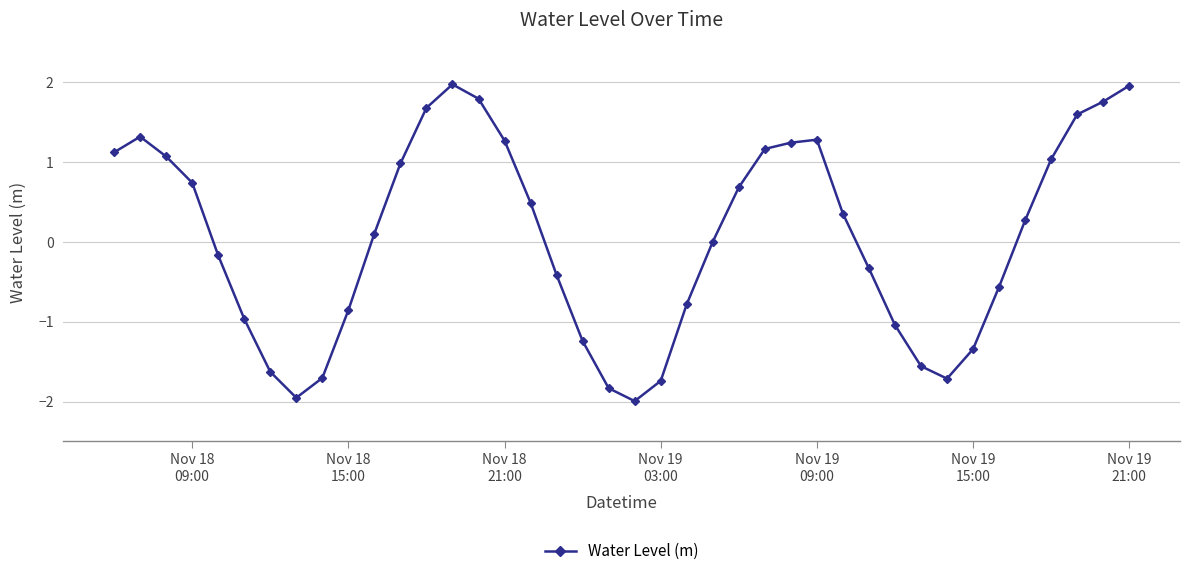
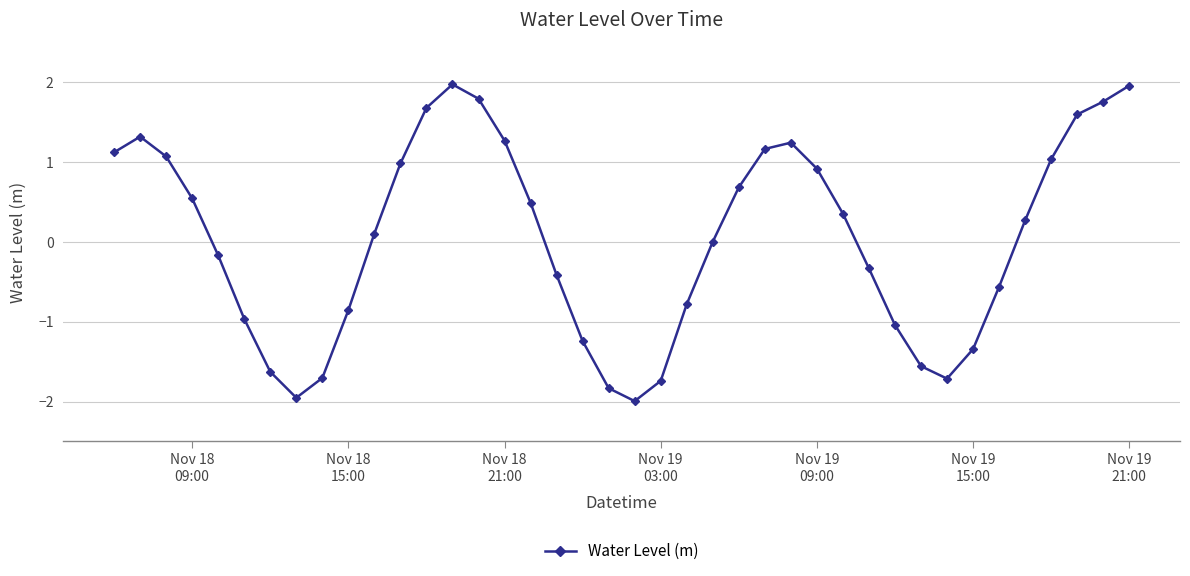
  {
-   "Nov 18 09:00": 0.7,
+   "Nov 18 09:00": 0.5,
    "Nov 18 15:00": -0.9,
    "Nov 18 21:00": 1.3,
    "Nov 19 03:00": -1.7,
-   "Nov 19 09:00": 1.3,
+   "Nov 19 09:00": 0.9,
    "Nov 19 15:00": -1.3,
    "Nov 19 21:00": 2.0
  }
